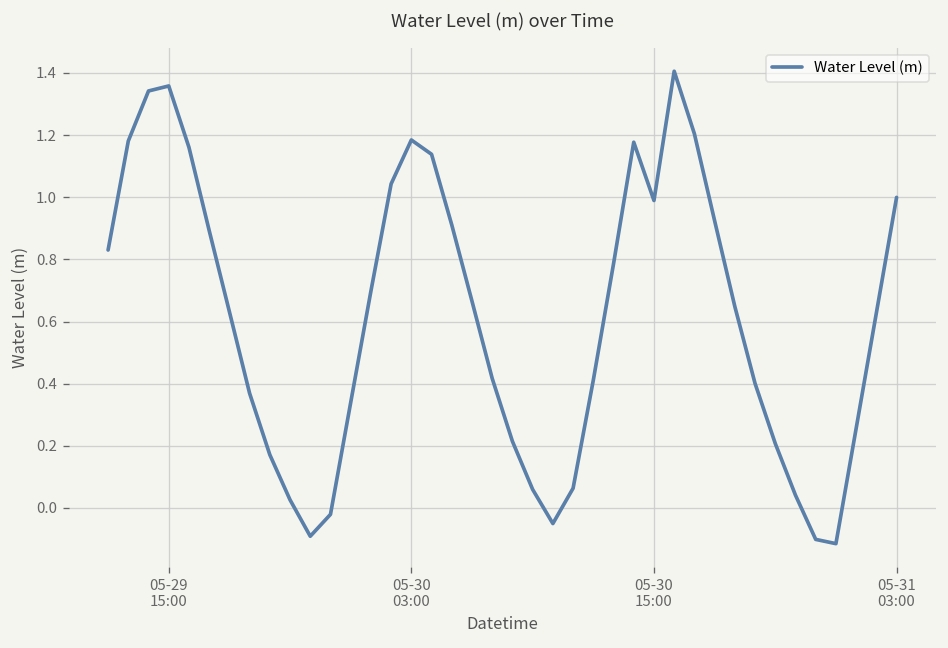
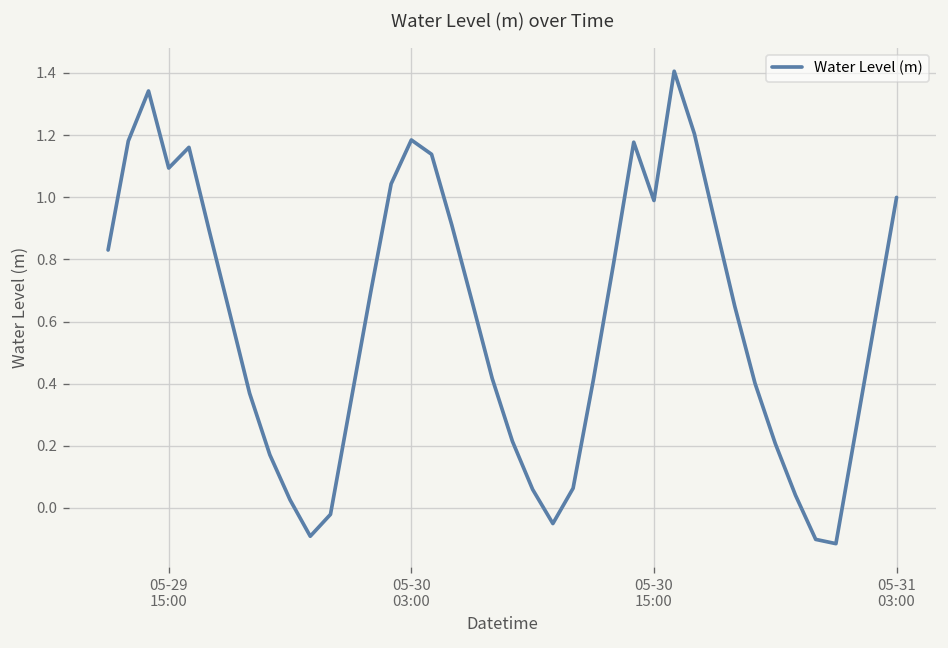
  {
-   "05-29 15:00": 1.36,
+   "05-29 15:00": 1.09,
    "05-30 03:00": 1.18,
    "05-30 15:00": 0.99,
    "05-31 03:00": 1.00
  }
